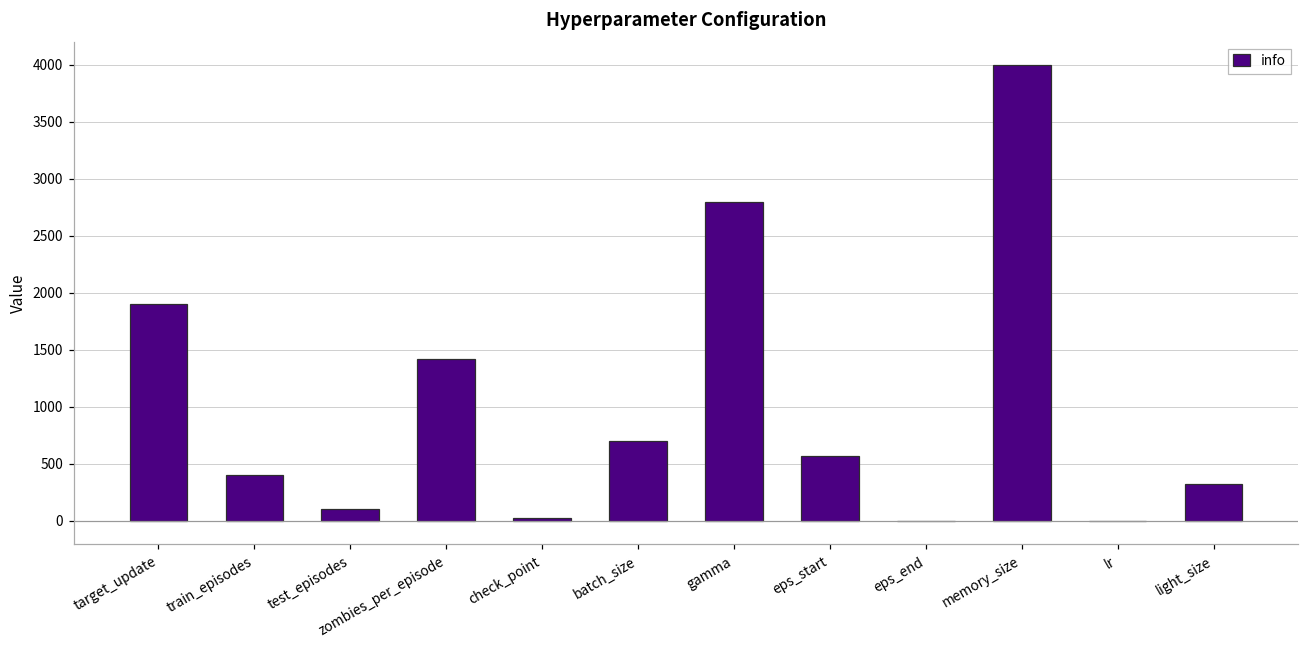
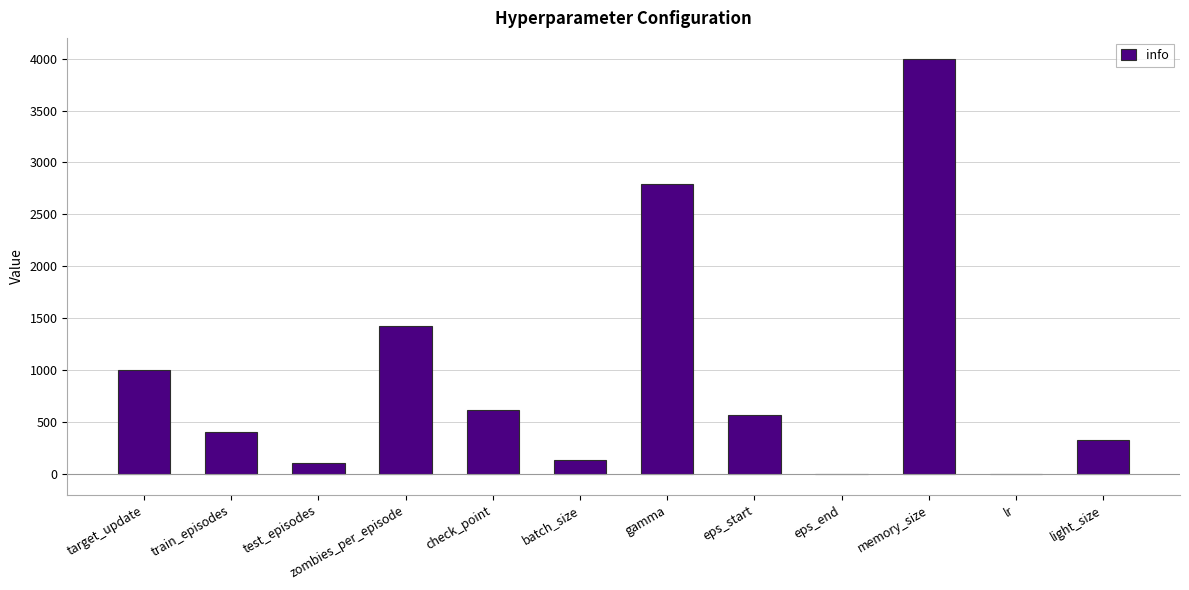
  {
-   "target_update": 1900,
+   "target_update": 1000,
    "train_episodes": 400,
    "test_episodes": 100,
    "zombies_per_episode": 1420,
-   "check_point": 30,
-   "batch_size": 700,
+   "check_point": 620,
+   "batch_size": 130,
    "gamma": 2790,
    "eps_start": 570,
    "memory_size": 4000,
    "light_size": 320
  }
